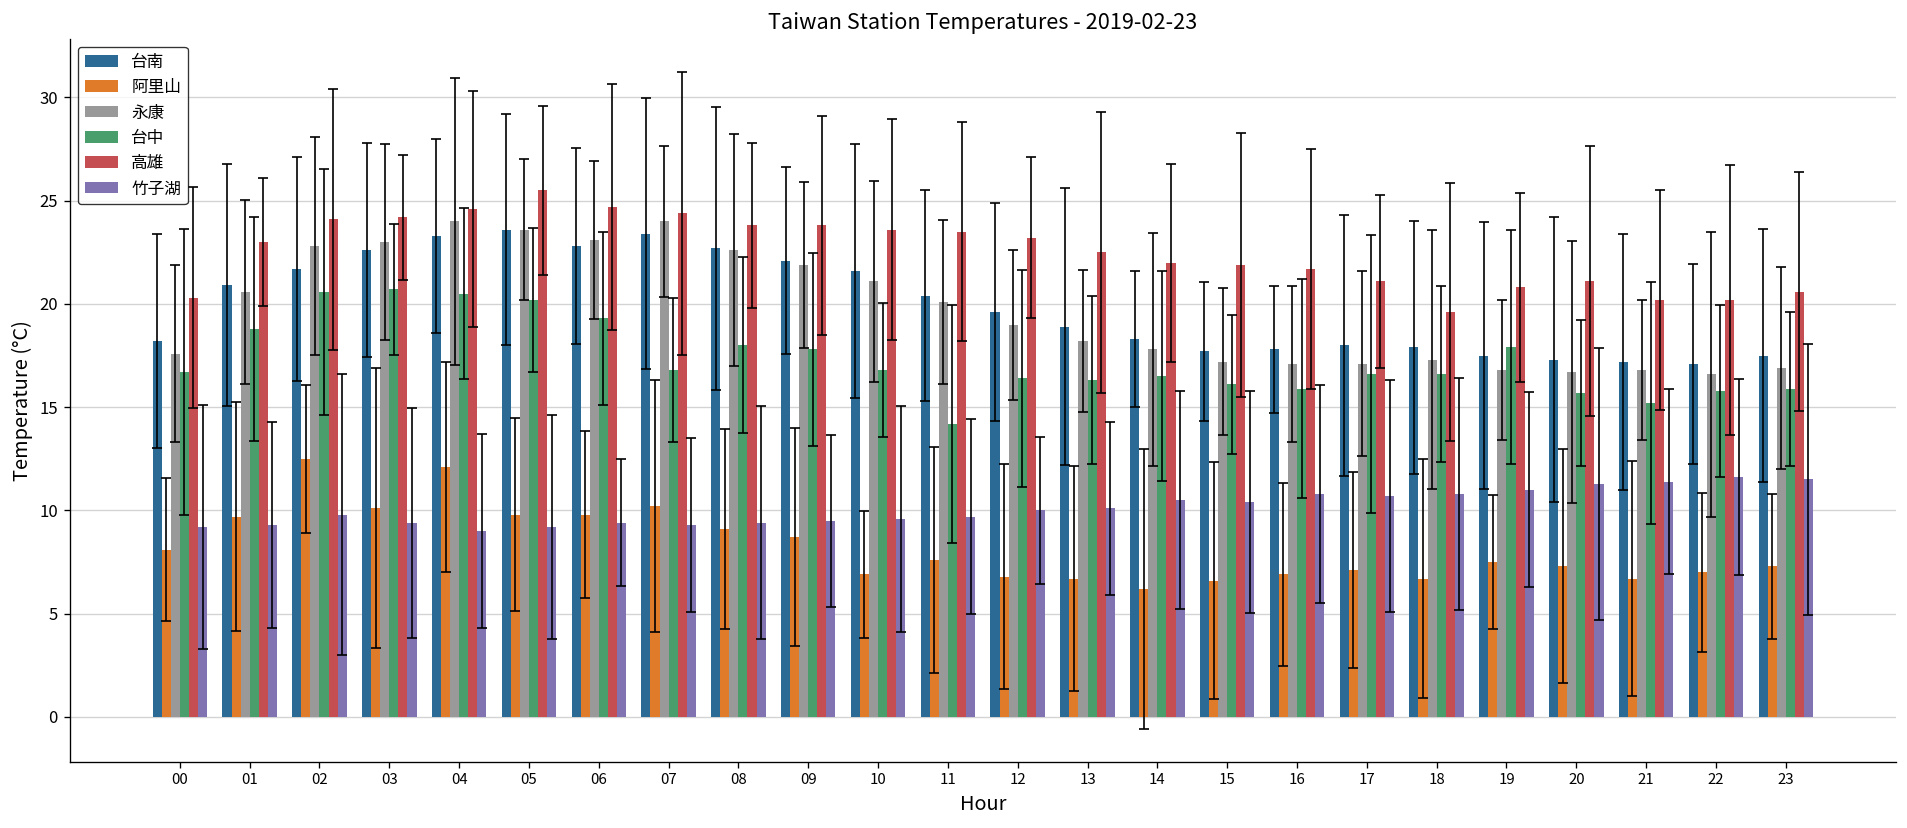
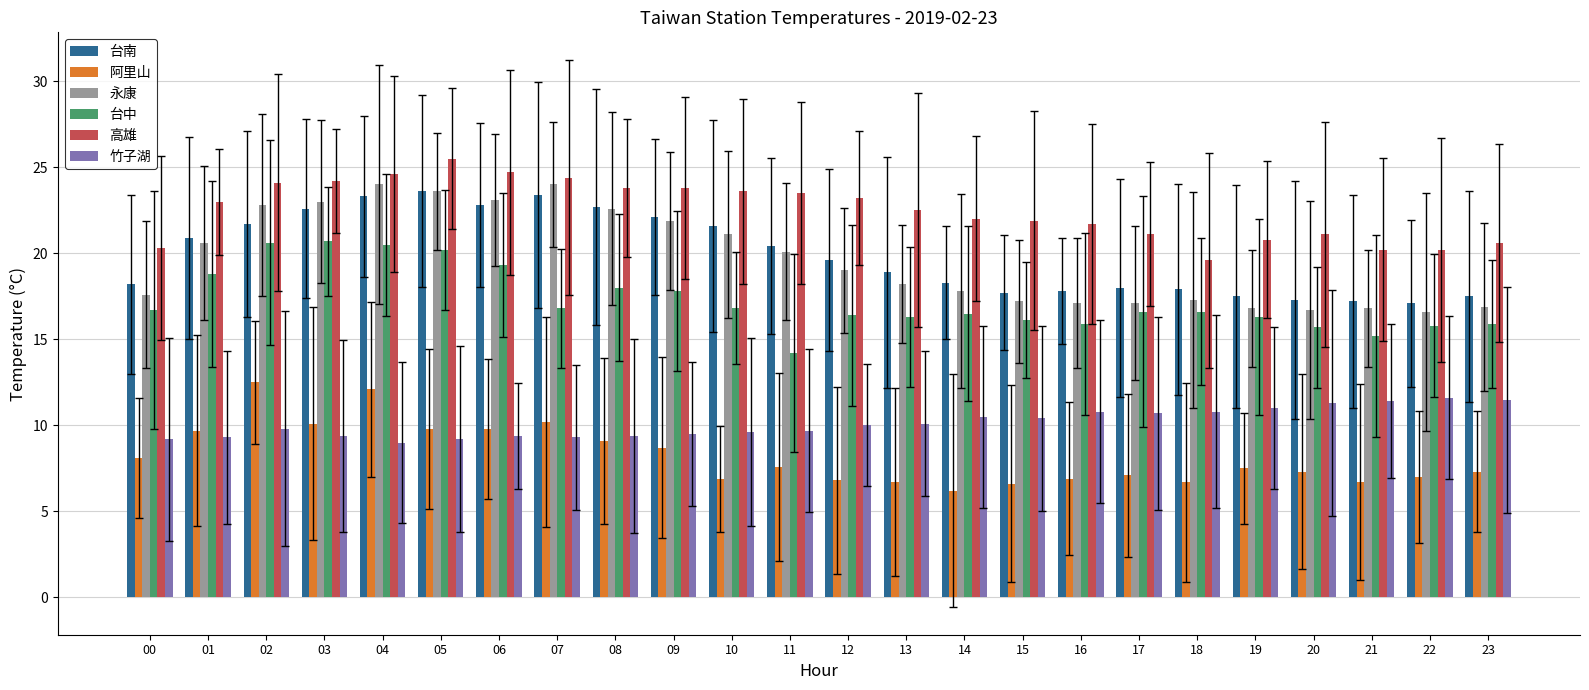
  {
    "阿里山": {
      "00": 8.1,
      "01": 9.7,
      "02": 12.5,
      "03": 10.1,
      "04": 12.1,
      "05": 9.8,
      "06": 9.8,
      "07": 10.2,
      "08": 9.1,
      "09": 8.7,
      "10": 6.9,
      "11": 7.6,
      "12": 6.8,
      "13": 6.7,
      "14": 6.2,
      "15": 6.6,
      "16": 6.9,
      "17": 7.1,
      "18": 6.7,
      "19": 7.5,
      "20": 7.3,
      "21": 6.7,
      "22": 7.0,
      "23": 7.3
    },
    "台中": {
      "00": 16.7,
      "01": 18.8,
      "02": 20.6,
      "03": 20.7,
      "04": 20.5,
      "05": 20.2,
      "06": 19.3,
      "07": 16.8,
      "08": 18.0,
      "09": 17.8,
      "10": 16.8,
      "11": 14.2,
      "12": 16.4,
      "13": 16.3,
      "14": 16.5,
      "15": 16.1,
      "16": 15.9,
      "17": 16.6,
      "18": 16.6,
-     "19": 17.9,
+     "19": 16.3,
      "20": 15.7,
      "21": 15.2,
      "22": 15.8,
      "23": 15.9
    },
    "高雄": {
      "00": 20.3,
      "01": 23.0,
      "02": 24.1,
      "03": 24.2,
      "04": 24.6,
      "05": 25.5,
      "06": 24.7,
      "07": 24.4,
      "08": 23.8,
      "09": 23.8,
      "10": 23.6,
      "11": 23.5,
      "12": 23.2,
      "13": 22.5,
      "14": 22.0,
      "15": 21.9,
      "16": 21.7,
      "17": 21.1,
      "18": 19.6,
      "19": 20.8,
      "20": 21.1,
      "21": 20.2,
      "22": 20.2,
      "23": 20.6
    }
  }
